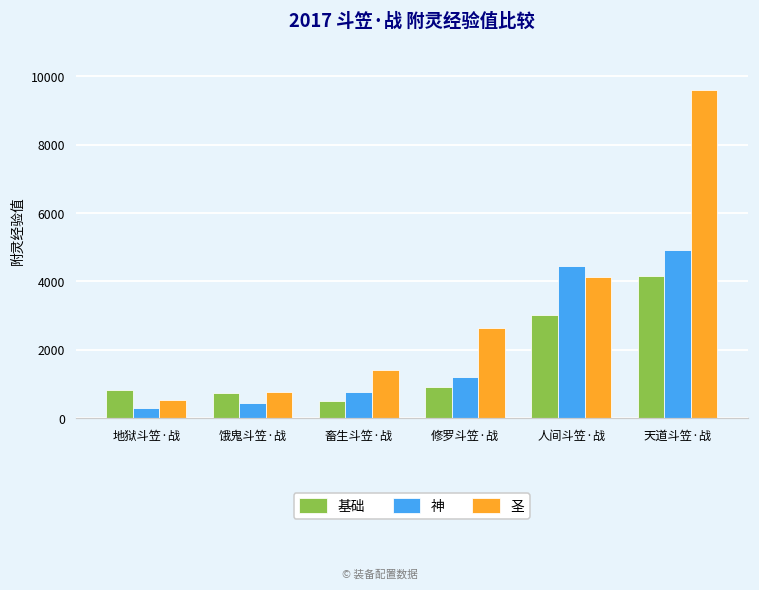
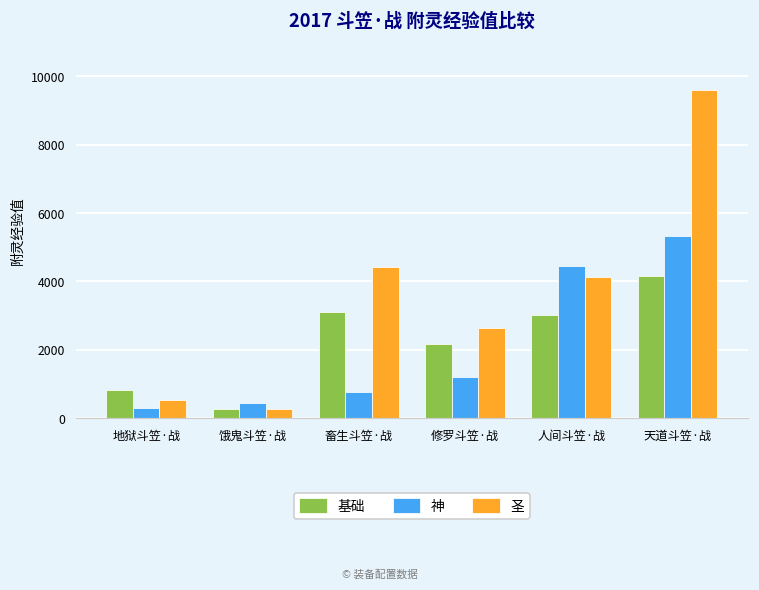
  {
    "基础": {
      "地狱斗笠·战": 800,
-     "饿鬼斗笠·战": 700,
-     "畜生斗笠·战": 500,
-     "修罗斗笠·战": 900,
+     "饿鬼斗笠·战": 300,
+     "畜生斗笠·战": 3100,
+     "修罗斗笠·战": 2200,
      "人间斗笠·战": 3000,
      "天道斗笠·战": 4200
    },
    "神": {
      "地狱斗笠·战": 300,
      "饿鬼斗笠·战": 400,
      "畜生斗笠·战": 800,
      "修罗斗笠·战": 1200,
      "人间斗笠·战": 4400,
-     "天道斗笠·战": 4900
+     "天道斗笠·战": 5300
    },
    "圣": {
      "地狱斗笠·战": 500,
-     "饿鬼斗笠·战": 800,
-     "畜生斗笠·战": 1400,
+     "饿鬼斗笠·战": 300,
+     "畜生斗笠·战": 4400,
      "修罗斗笠·战": 2700,
      "人间斗笠·战": 4100,
      "天道斗笠·战": 9600
    }
  }
